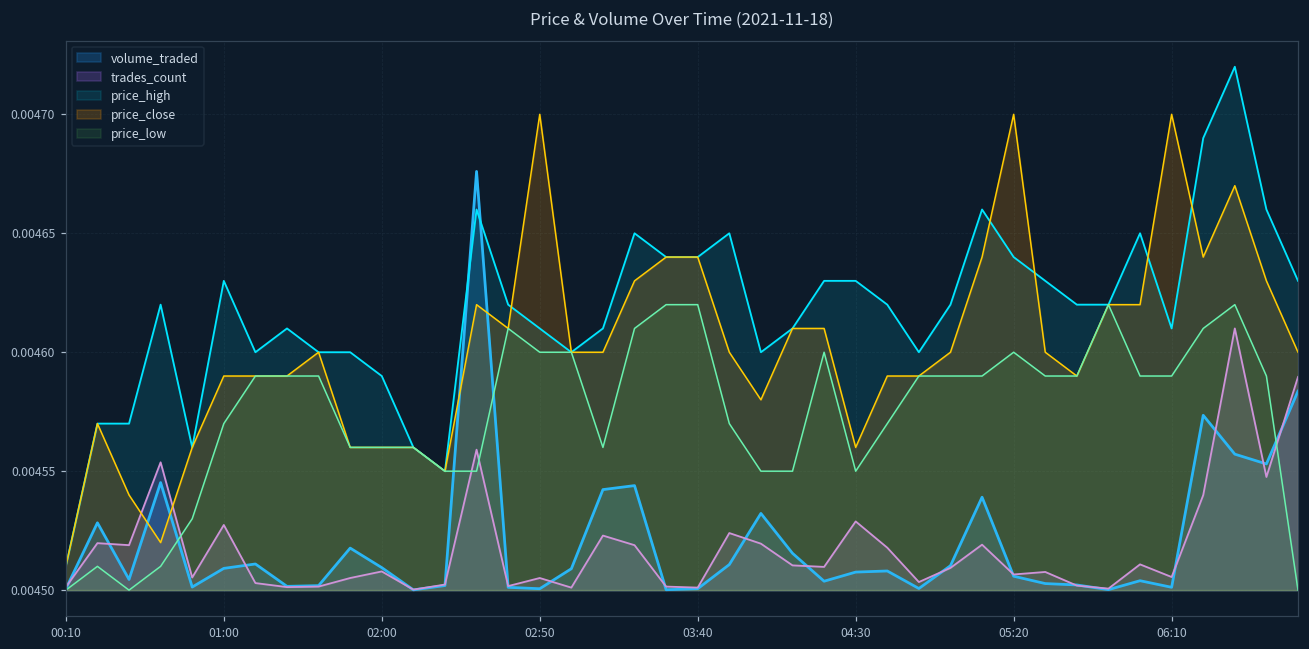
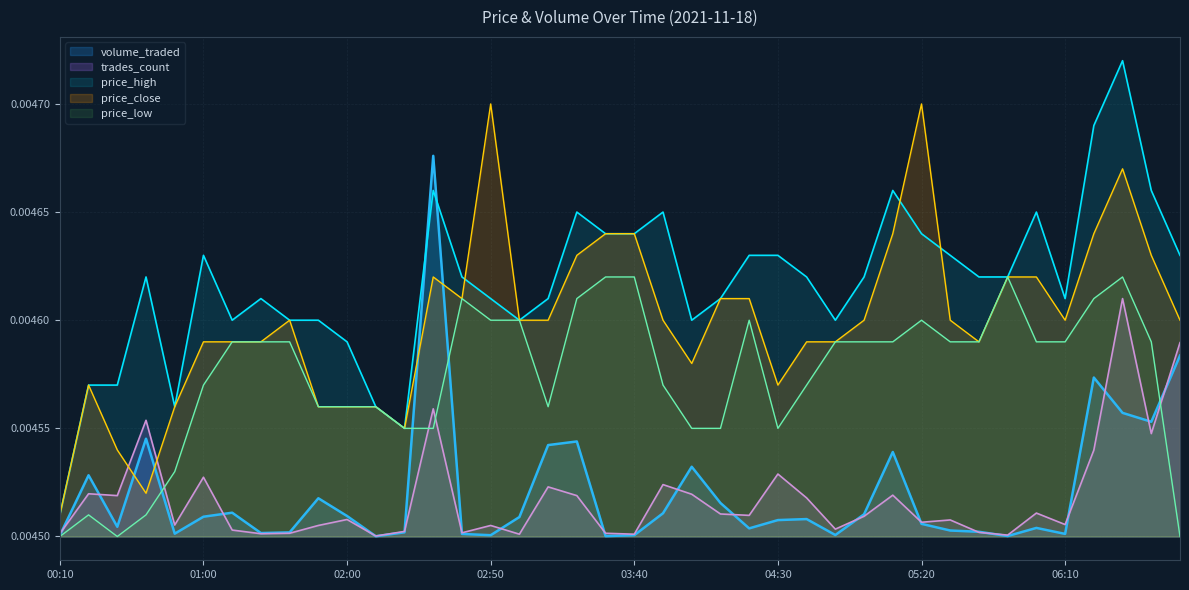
  {
    "price_close": {
      "01:00": 0.00459,
      "02:50": 0.00470,
-     "04:30": 0.00456,
+     "04:30": 0.00457,
      "05:20": 0.00470,
-     "06:10": 0.0047
+     "06:10": 0.0046
    }
  }
